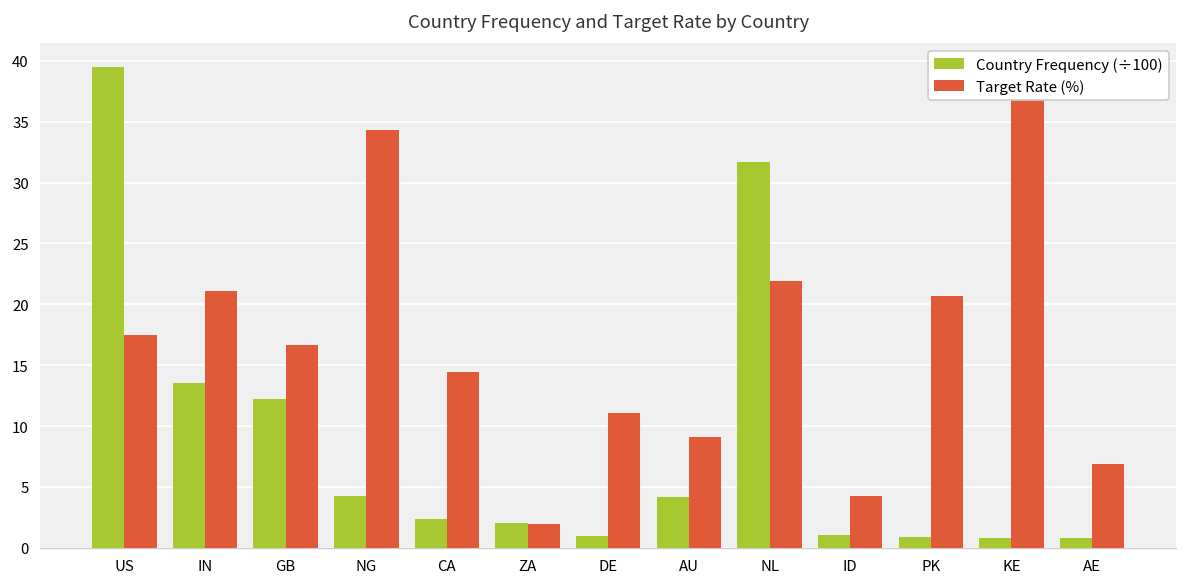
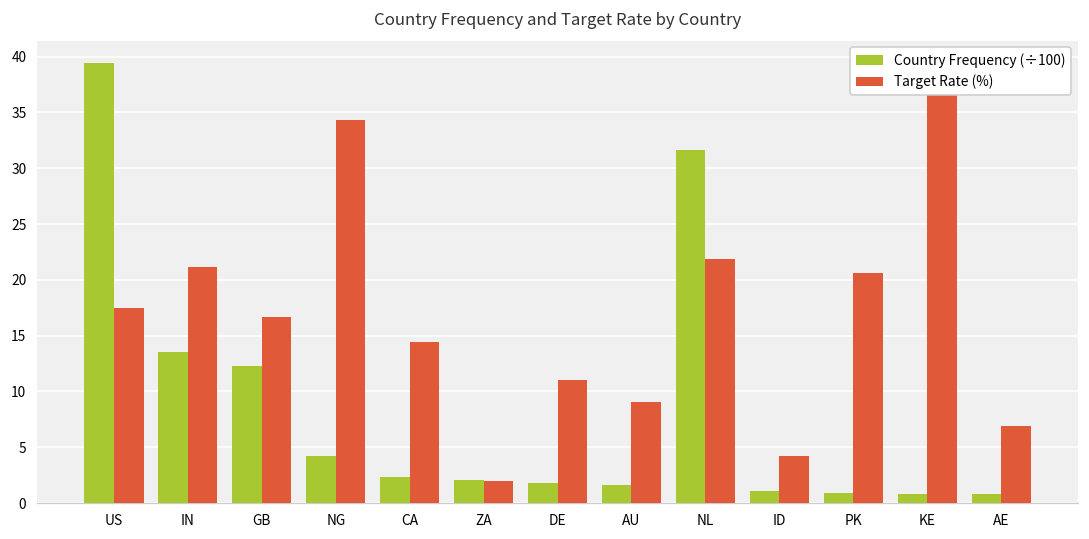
  {
    "Country Frequency (÷100)": {
      "US": 39.5,
      "IN": 13.6,
      "GB": 12.3,
      "NG": 4.3,
      "CA": 2.4,
      "ZA": 2.0,
-     "DE": 1.0,
-     "AU": 4.1,
+     "DE": 1.8,
+     "AU": 1.7,
      "NL": 31.7,
      "ID": 1.1,
      "PK": 0.9,
      "KE": 0.8,
      "AE": 0.8
    },
    "Target Rate (%)": {
      "US": 17.5,
      "IN": 21.1,
      "GB": 16.7,
      "NG": 34.4,
      "CA": 14.4,
      "ZA": 2.0,
      "DE": 11.1,
      "AU": 9.1,
      "NL": 21.9,
      "ID": 4.2,
      "PK": 20.7,
      "AE": 6.9
    }
  }
